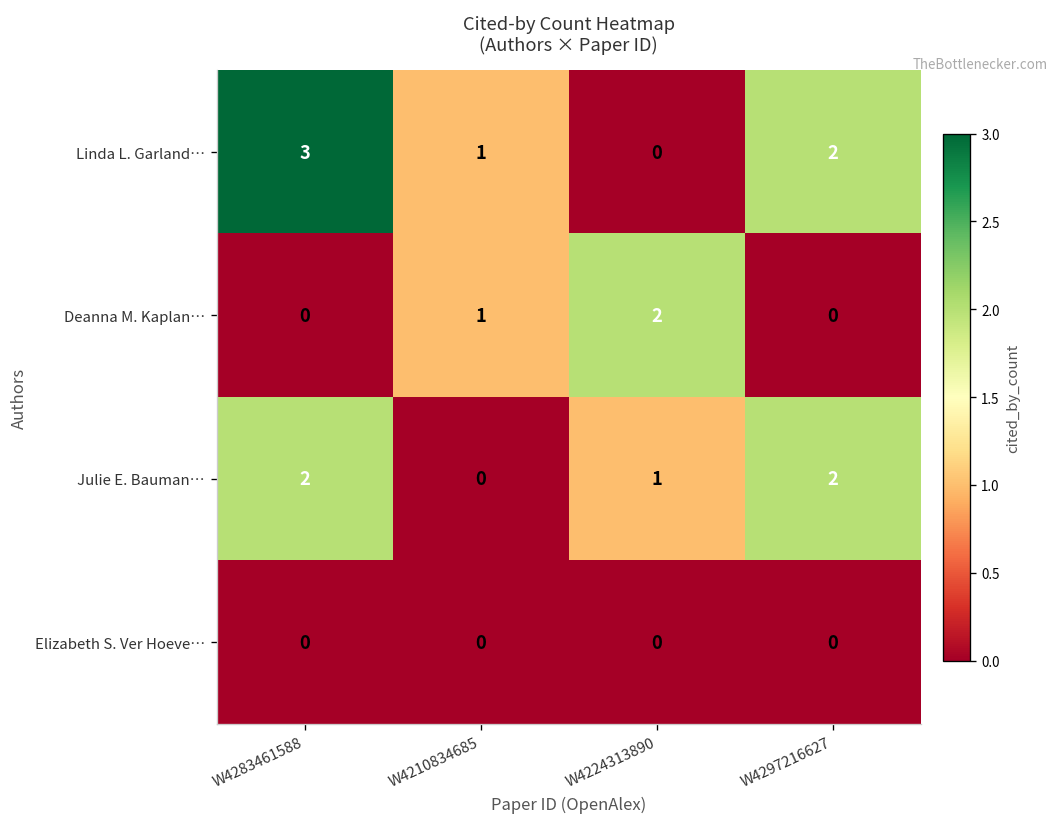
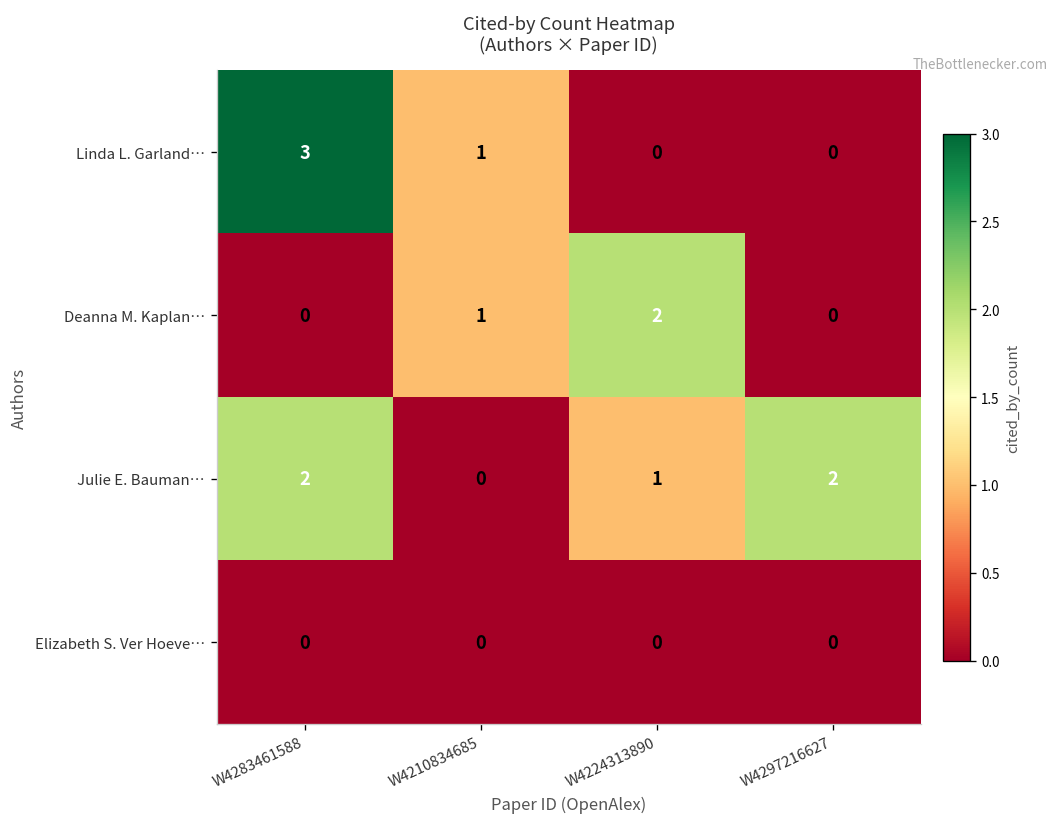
  {
    "Linda L. Garland…": {
      "W4283461588": 3,
      "W4210834685": 1,
      "W4224313890": 0,
-     "W4297216627": 2
+     "W4297216627": 0
    },
    "Deanna M. Kaplan…": {
      "W4283461588": 0,
      "W4210834685": 1,
      "W4224313890": 2,
      "W4297216627": 0
    },
    "Julie E. Bauman…": {
      "W4283461588": 2,
      "W4210834685": 0,
      "W4224313890": 1,
      "W4297216627": 2
    },
    "Elizabeth S. Ver Hoeve…": {
      "W4283461588": 0,
      "W4210834685": 0,
      "W4224313890": 0,
      "W4297216627": 0
    }
  }
